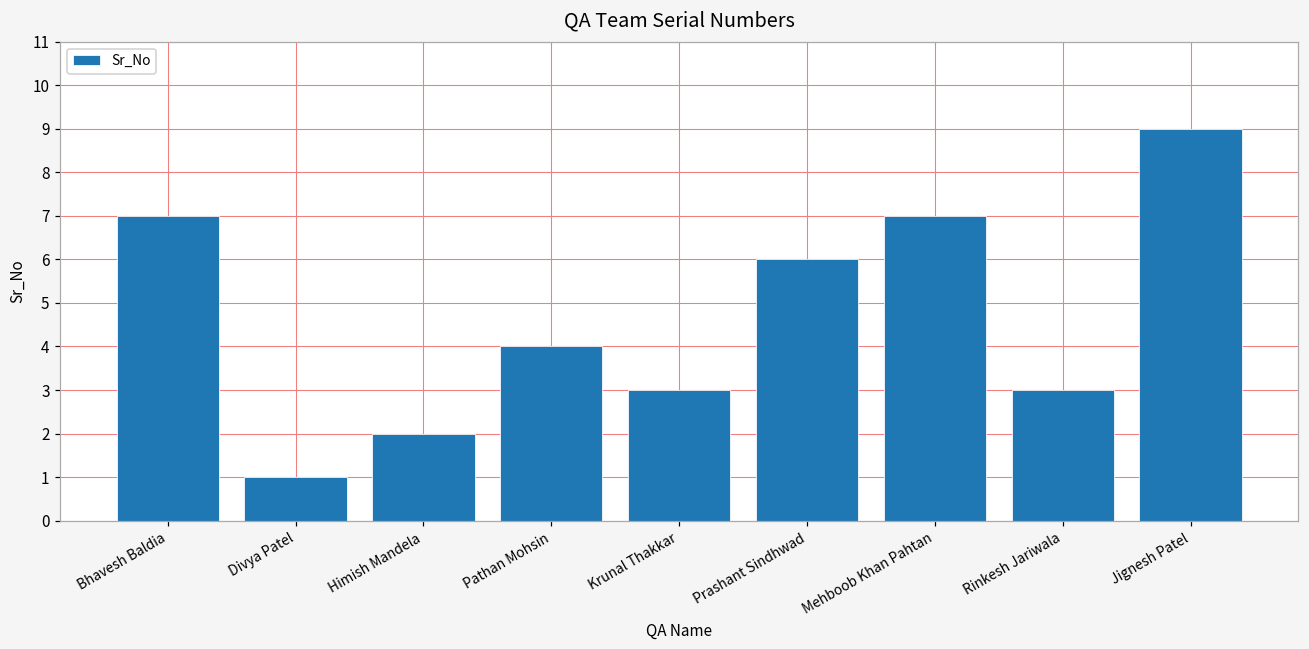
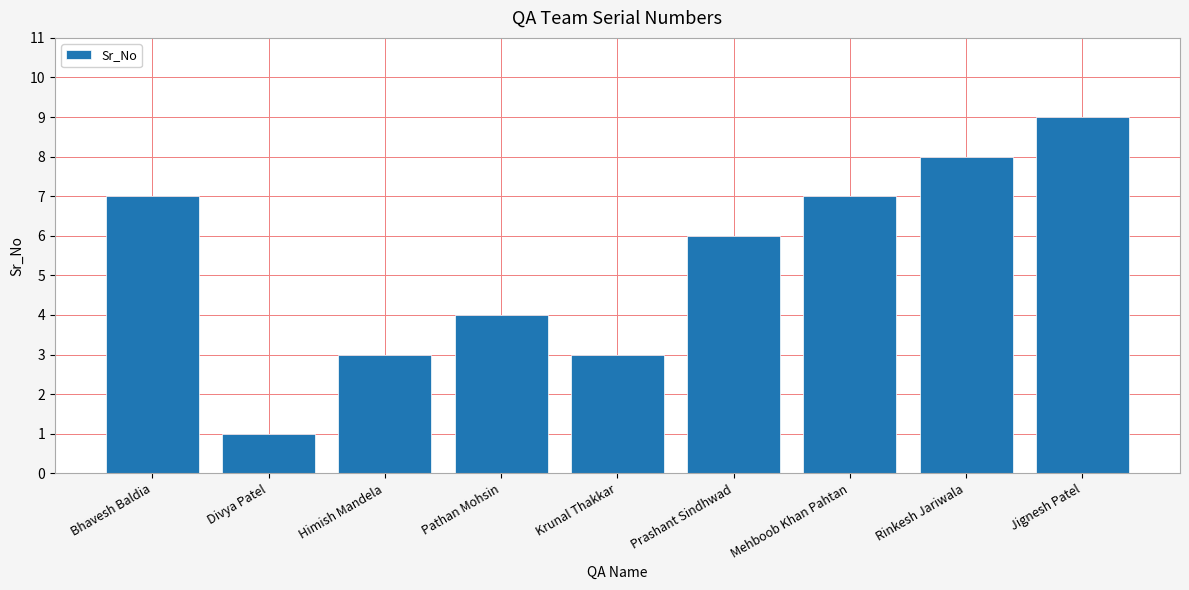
  {
    "Bhavesh Baldia": 7,
    "Divya Patel": 1,
-   "Himish Mandela": 2,
+   "Himish Mandela": 3,
    "Pathan Mohsin": 4,
    "Krunal Thakkar": 3,
    "Prashant Sindhwad": 6,
    "Mehboob Khan Pahtan": 7,
-   "Rinkesh Jariwala": 3,
+   "Rinkesh Jariwala": 8,
    "Jignesh Patel": 9
  }
